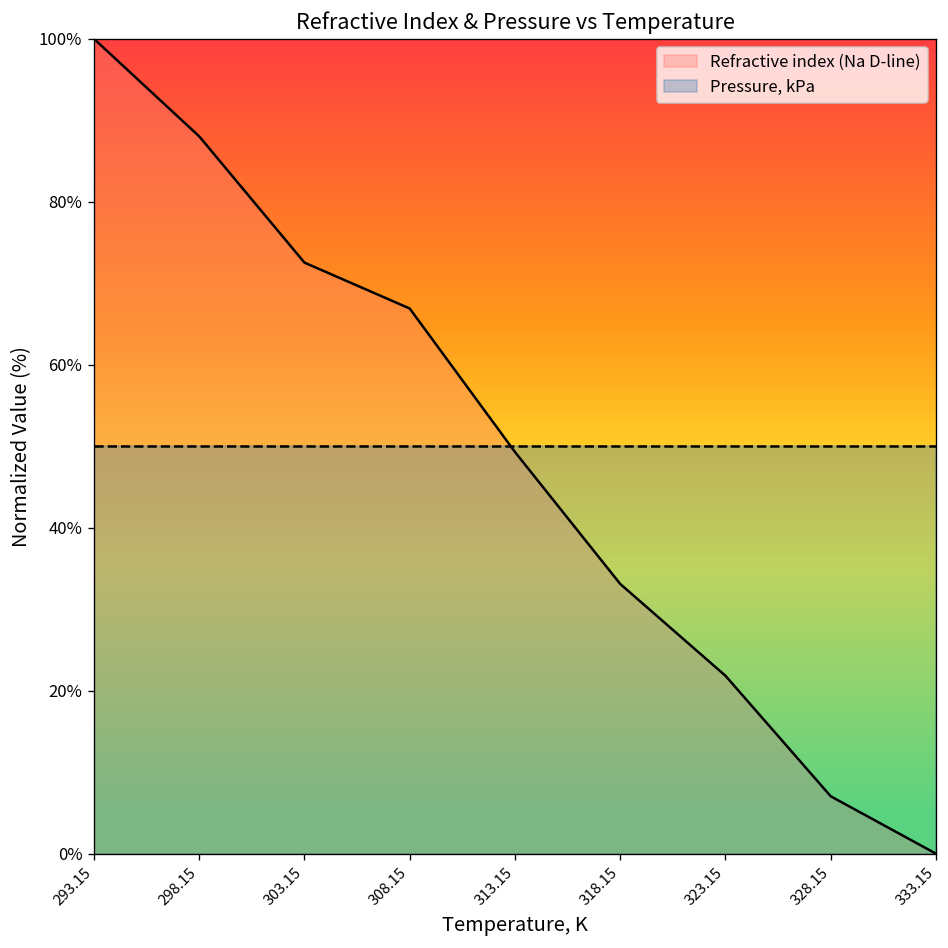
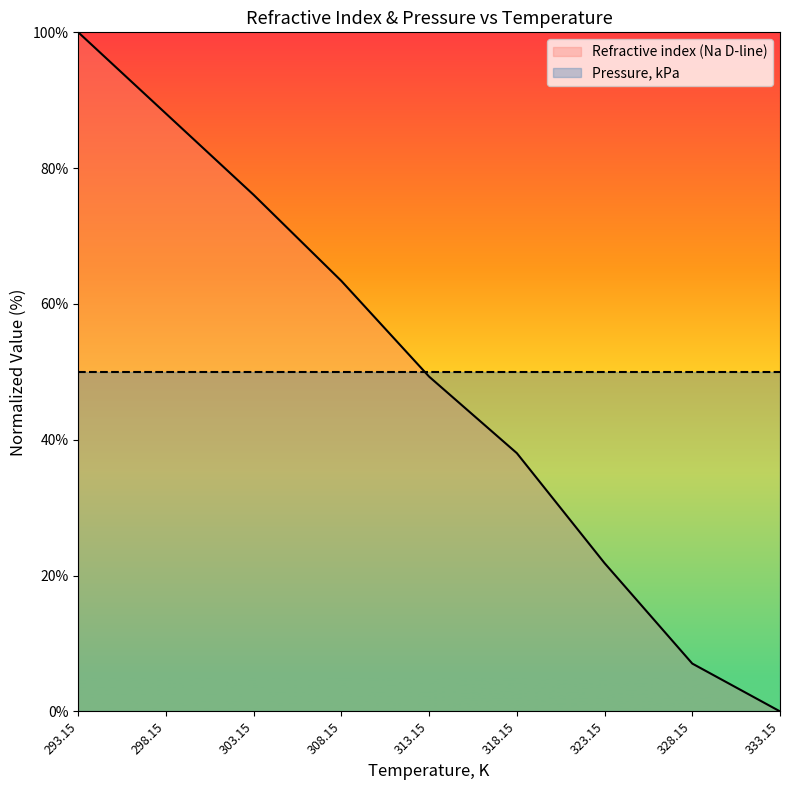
  {
    "Refractive index (Na D-line)": {
      "293.15": "100%",
      "298.15": "88%",
-     "303.15": "73%",
-     "308.15": "67%",
+     "303.15": "76%",
+     "308.15": "63%",
      "313.15": "49%",
-     "318.15": "33%",
+     "318.15": "38%",
      "323.15": "22%",
      "328.15": "7%",
      "333.15": "0%"
    },
    "Pressure, kPa": {
      "293.15": "50%",
      "298.15": "50%",
      "303.15": "50%",
      "308.15": "50%",
      "313.15": "50%",
      "318.15": "50%",
      "323.15": "50%",
      "328.15": "50%",
      "333.15": "50%"
    }
  }
